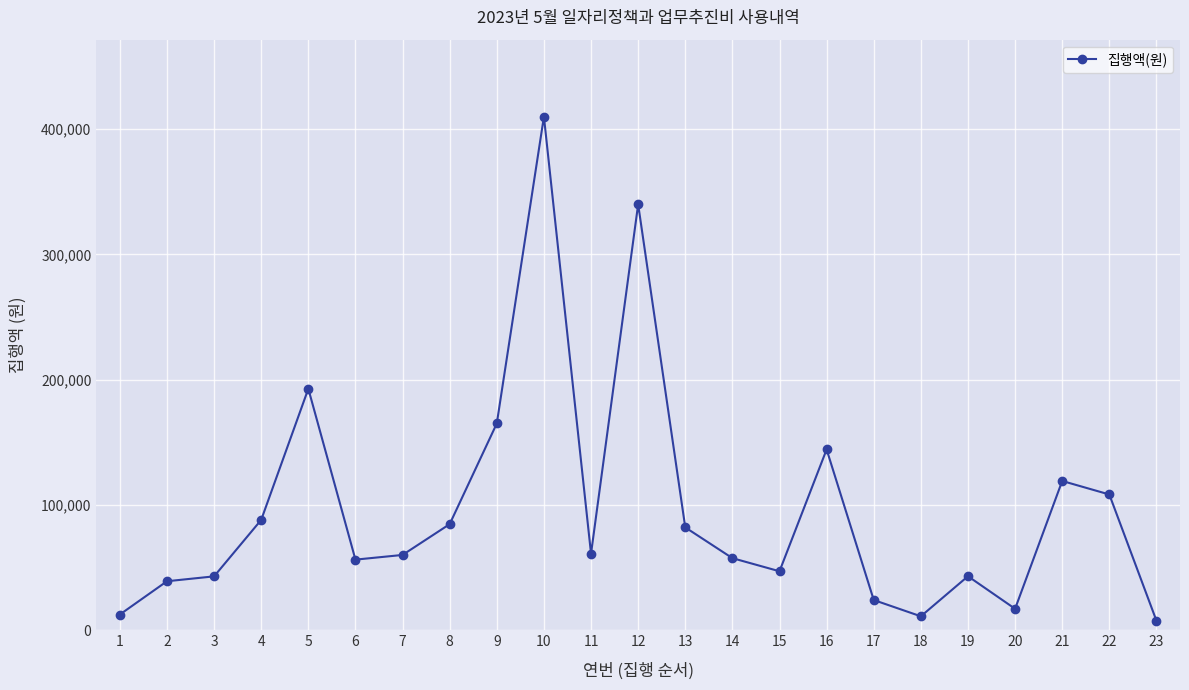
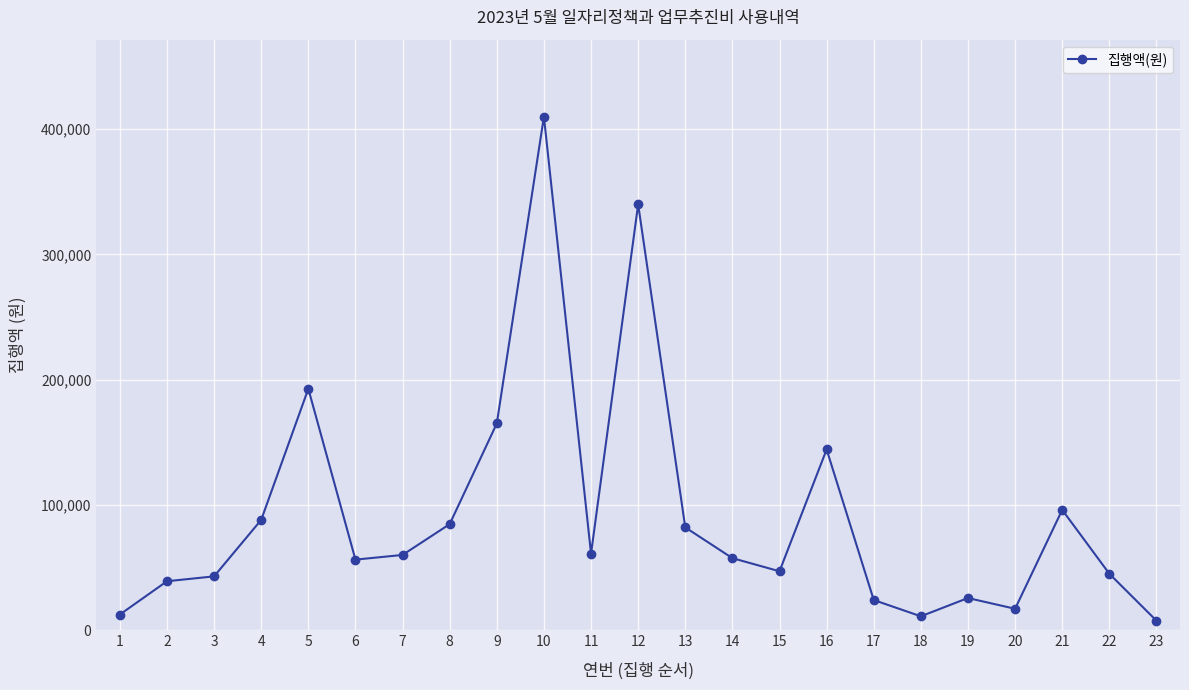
  {
    "1": "12,000",
    "2": "39,000",
    "3": "43,000",
    "4": "88,000",
    "5": "193,000",
    "6": "56,000",
    "7": "60,000",
    "8": "85,000",
    "9": "165,000",
    "10": "410,000",
    "11": "61,000",
    "12": "340,000",
    "13": "82,000",
    "14": "57,000",
    "15": "47,000",
    "16": "144,000",
    "17": "24,000",
    "18": "11,000",
-   "19": "43,000",
+   "19": "26,000",
    "20": "17,000",
-   "21": "119,000",
-   "22": "108,000",
+   "21": "96,000",
+   "22": "45,000",
    "23": "8,000"
  }
